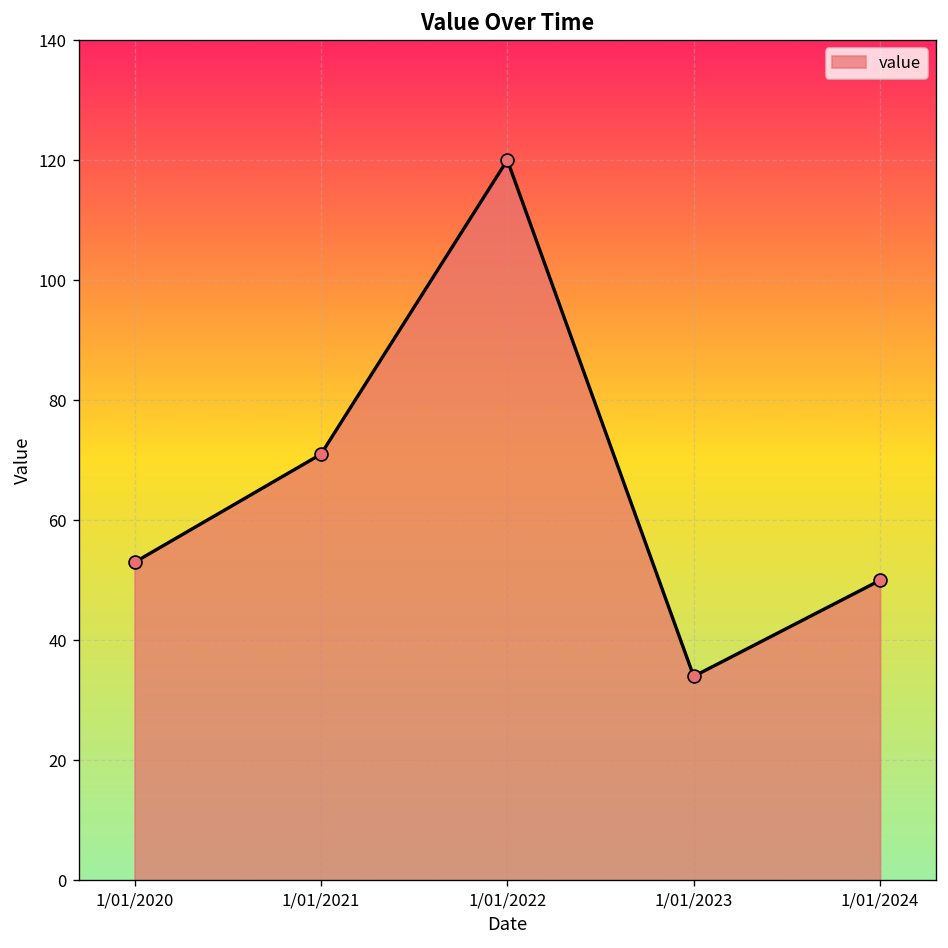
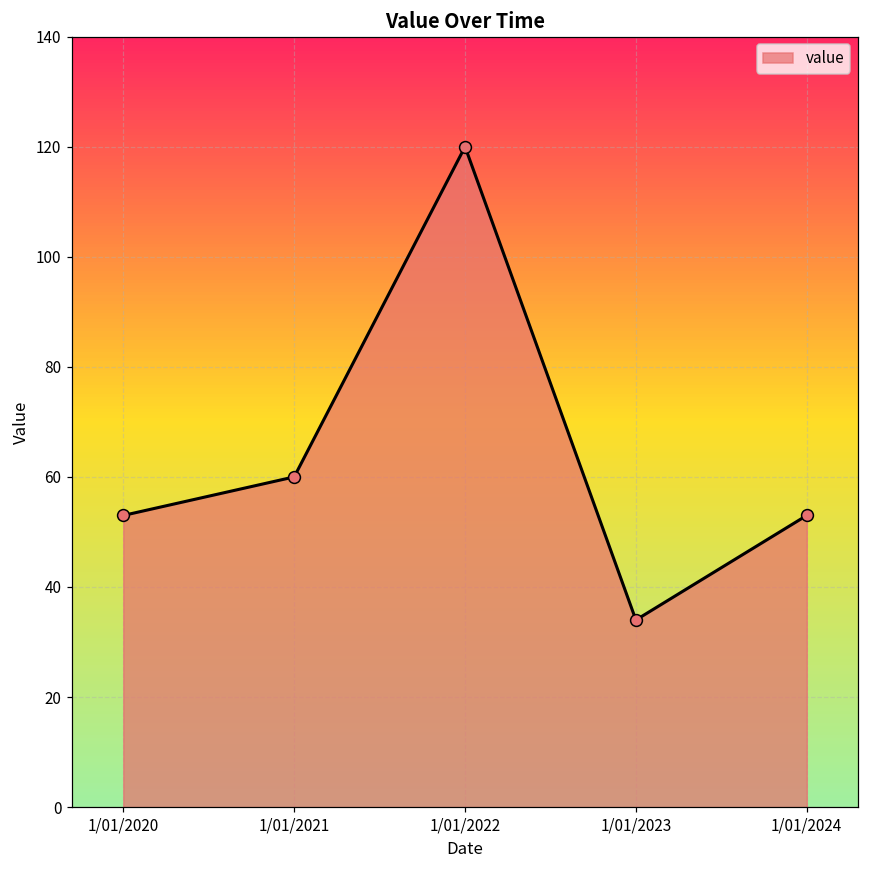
  {
    "1/01/2020": 53,
-   "1/01/2021": 71,
+   "1/01/2021": 60,
    "1/01/2022": 120,
    "1/01/2023": 34,
-   "1/01/2024": 50
+   "1/01/2024": 53
  }
